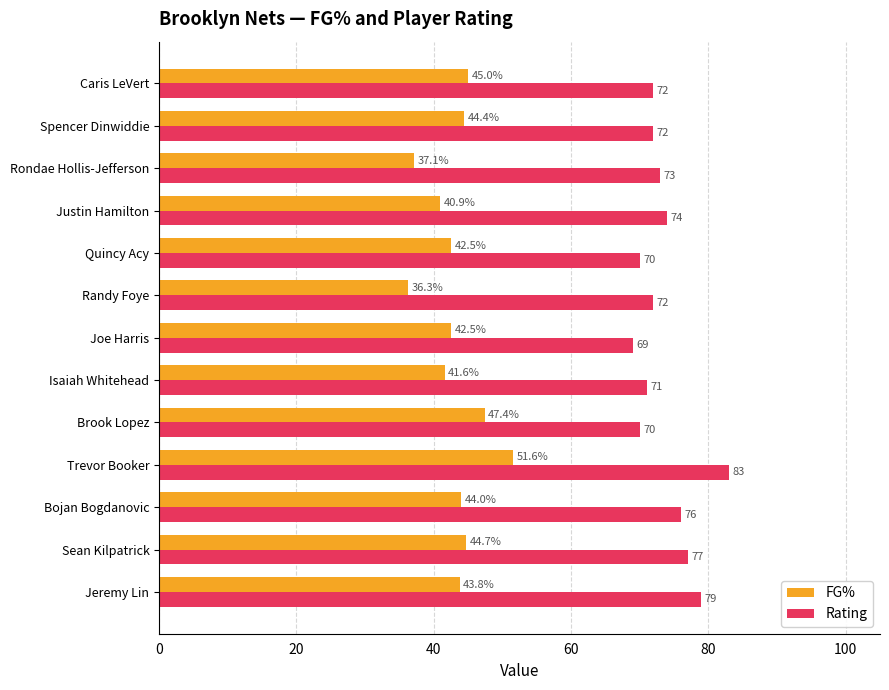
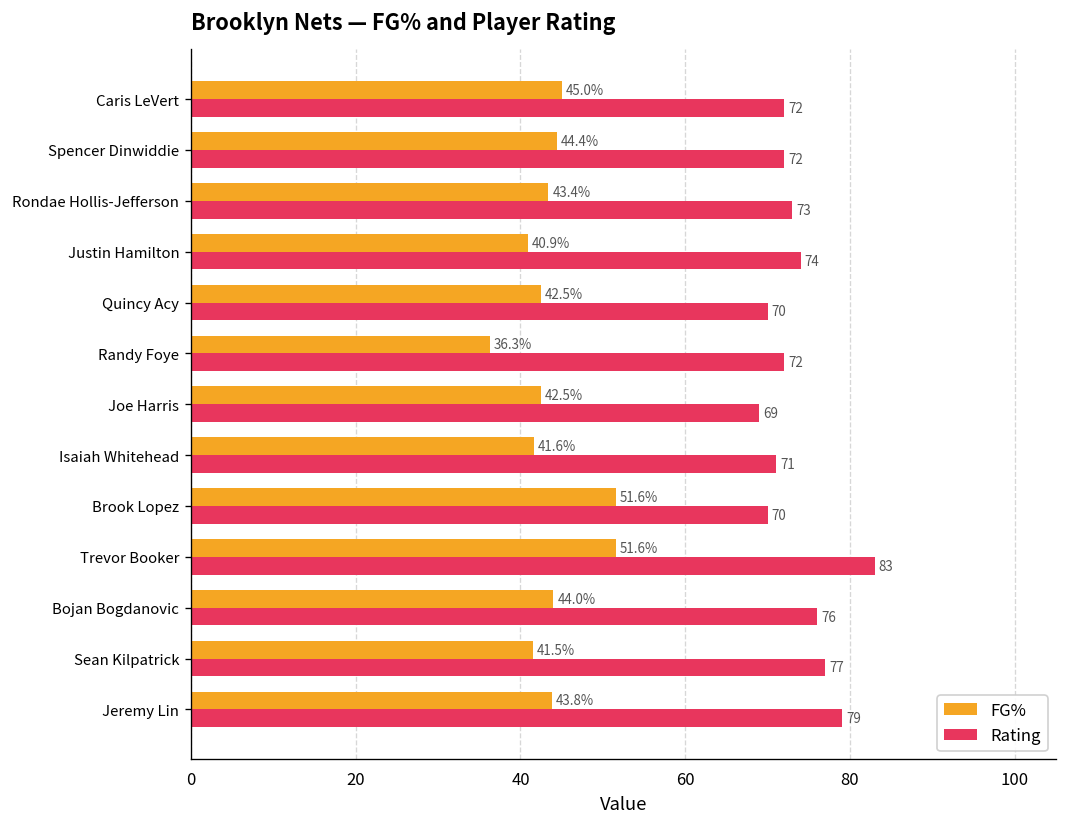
  {
    "FG%": {
      "Caris LeVert": "45.0%",
      "Spencer Dinwiddie": "44.4%",
-     "Rondae Hollis-Jefferson": "37.1%",
+     "Rondae Hollis-Jefferson": "43.4%",
      "Justin Hamilton": "40.9%",
      "Quincy Acy": "42.5%",
      "Randy Foye": "36.3%",
      "Joe Harris": "42.5%",
      "Isaiah Whitehead": "41.6%",
-     "Brook Lopez": "47.4%",
+     "Brook Lopez": "51.6%",
      "Trevor Booker": "51.6%",
      "Bojan Bogdanovic": "44.0%",
-     "Sean Kilpatrick": "44.7%",
+     "Sean Kilpatrick": "41.5%",
      "Jeremy Lin": "43.8%"
    },
    "Rating": {
      "Caris LeVert": "72",
      "Spencer Dinwiddie": "72",
      "Rondae Hollis-Jefferson": "73",
      "Justin Hamilton": "74",
      "Quincy Acy": "70",
      "Randy Foye": "72",
      "Joe Harris": "69",
      "Isaiah Whitehead": "71",
      "Brook Lopez": "70",
      "Trevor Booker": "83",
      "Bojan Bogdanovic": "76",
      "Sean Kilpatrick": "77",
      "Jeremy Lin": "79"
    }
  }
